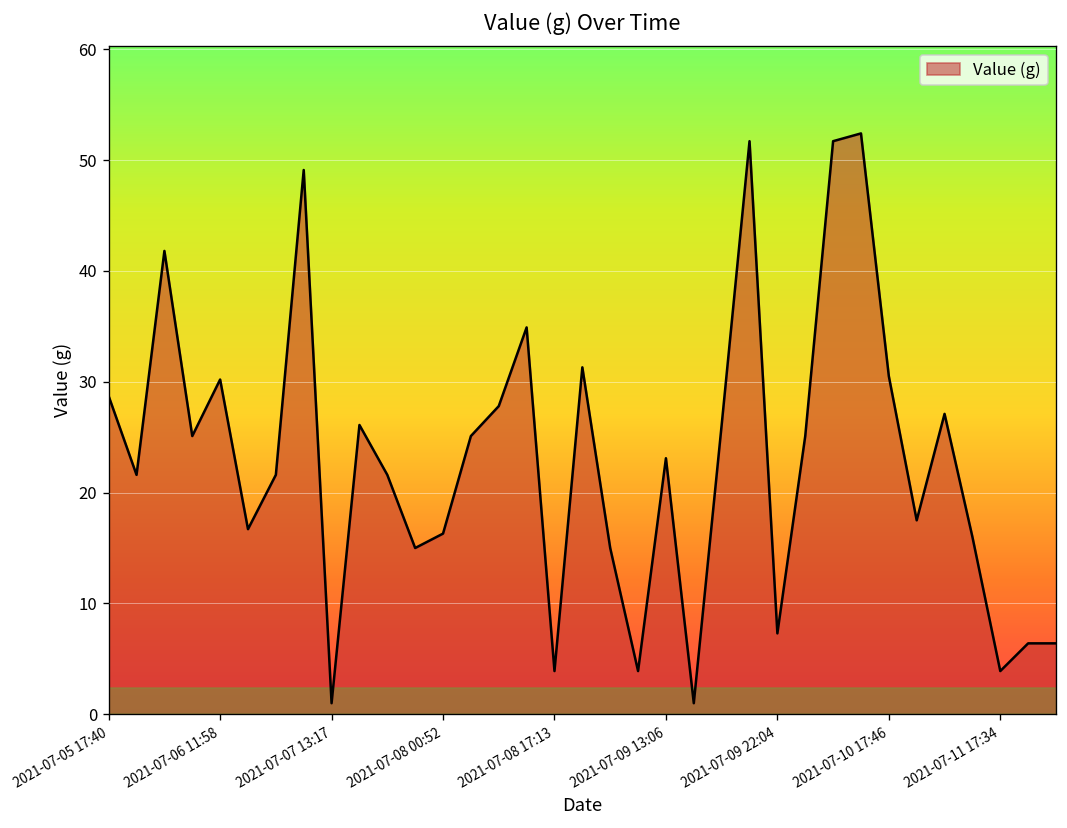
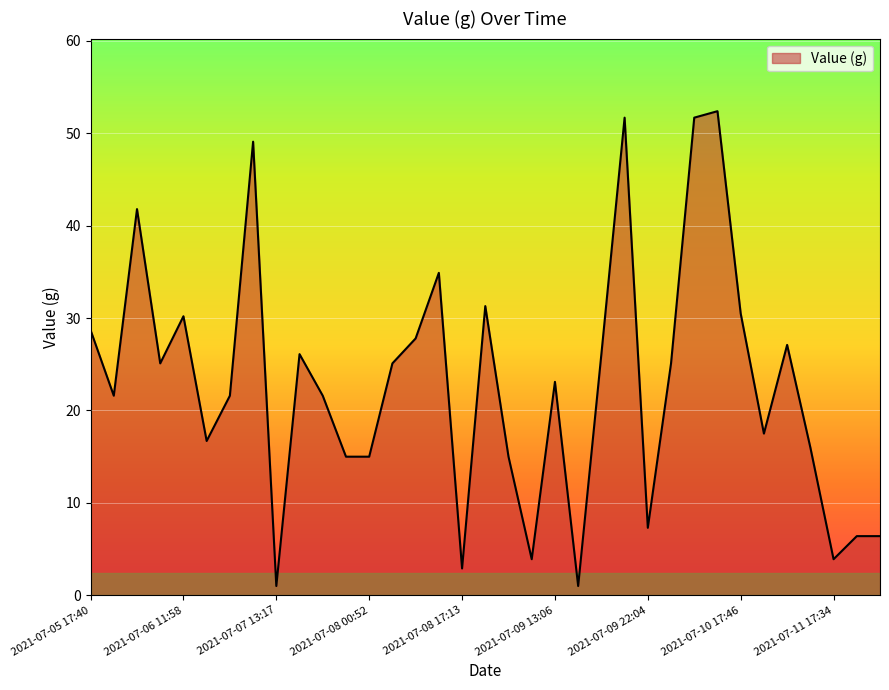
  {
    "2021-07-05 17:40": 29,
    "2021-07-06 11:58": 30,
-   "2021-07-08 00:52": 16,
-   "2021-07-08 17:13": 4,
+   "2021-07-08 00:52": 15,
+   "2021-07-08 17:13": 3,
    "2021-07-09 13:06": 23,
    "2021-07-10 17:46": 31
  }
